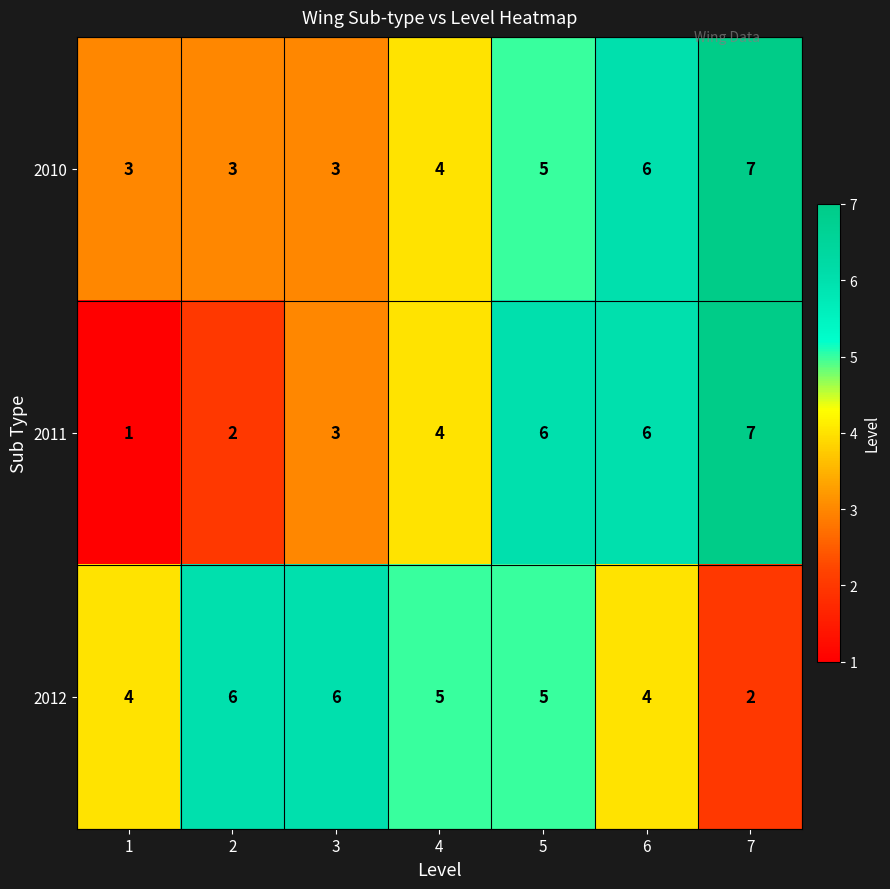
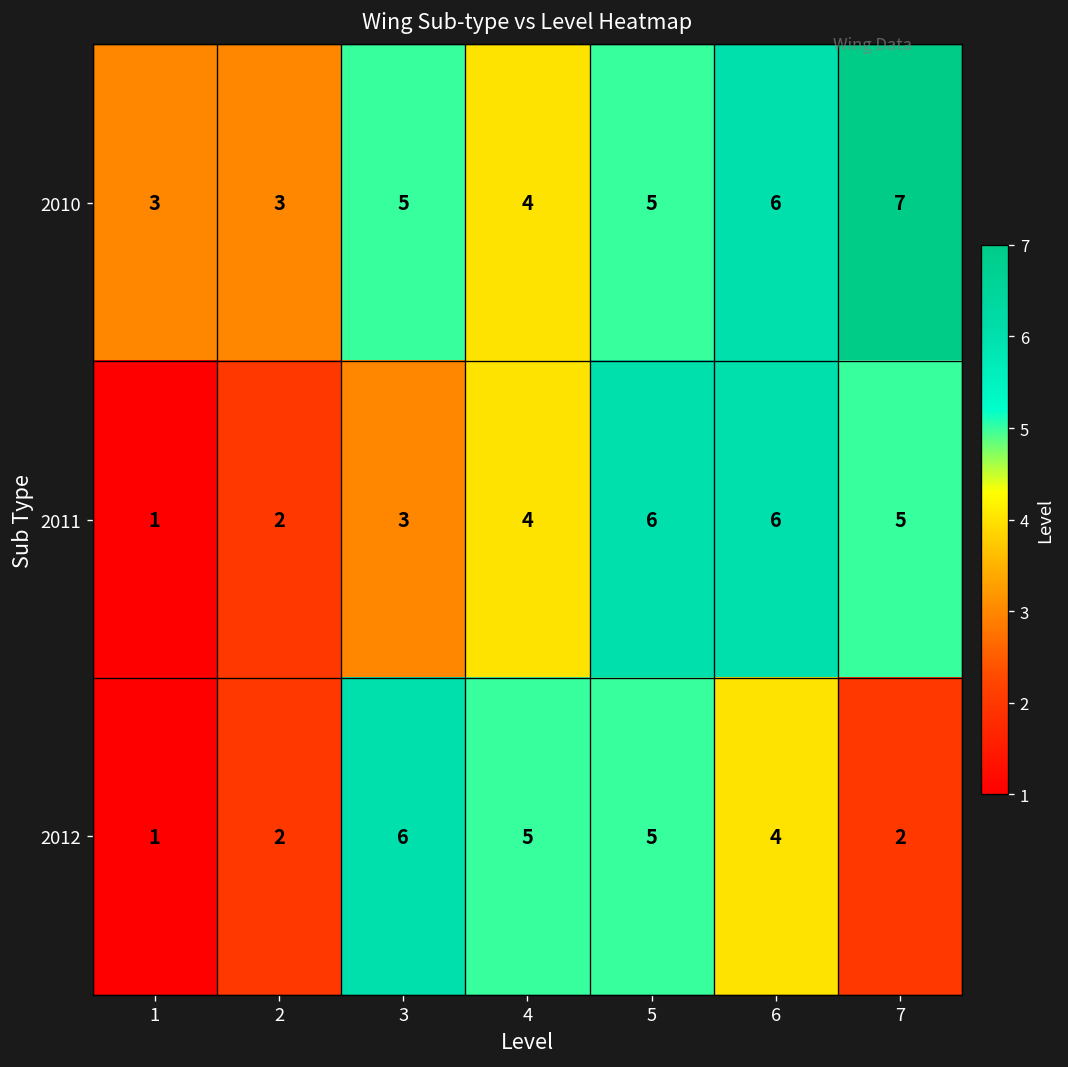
  {
    "2010": {
      "1": 3,
      "2": 3,
-     "3": 3,
+     "3": 5,
      "4": 4,
      "5": 5,
      "6": 6,
      "7": 7
    },
    "2011": {
      "1": 1,
      "2": 2,
      "3": 3,
      "4": 4,
      "5": 6,
      "6": 6,
-     "7": 7
+     "7": 5
    },
    "2012": {
-     "1": 4,
-     "2": 6,
+     "1": 1,
+     "2": 2,
      "3": 6,
      "4": 5,
      "5": 5,
      "6": 4,
      "7": 2
    }
  }
